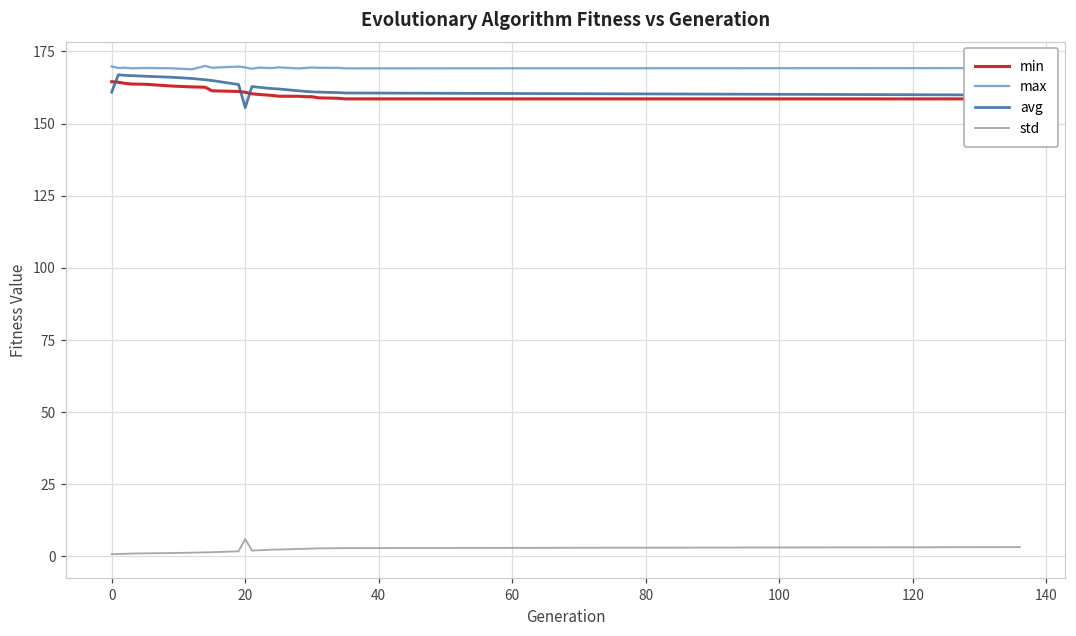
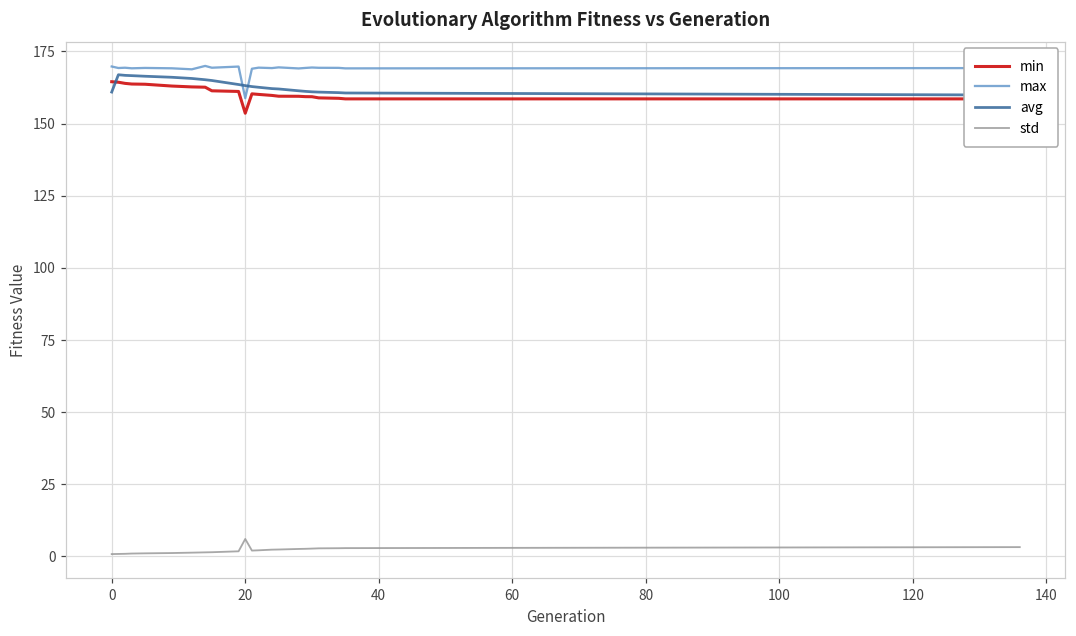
  {
    "min": {
      "0": 164,
-     "20": 161
+     "20": 154
    },
    "max": {
      "0": 170,
-     "20": 169
+     "20": 159
    },
    "avg": {
      "0": 161,
-     "20": 156
+     "20": 163
    },
    "std": {
      "0": 1,
      "20": 6
    }
  }
